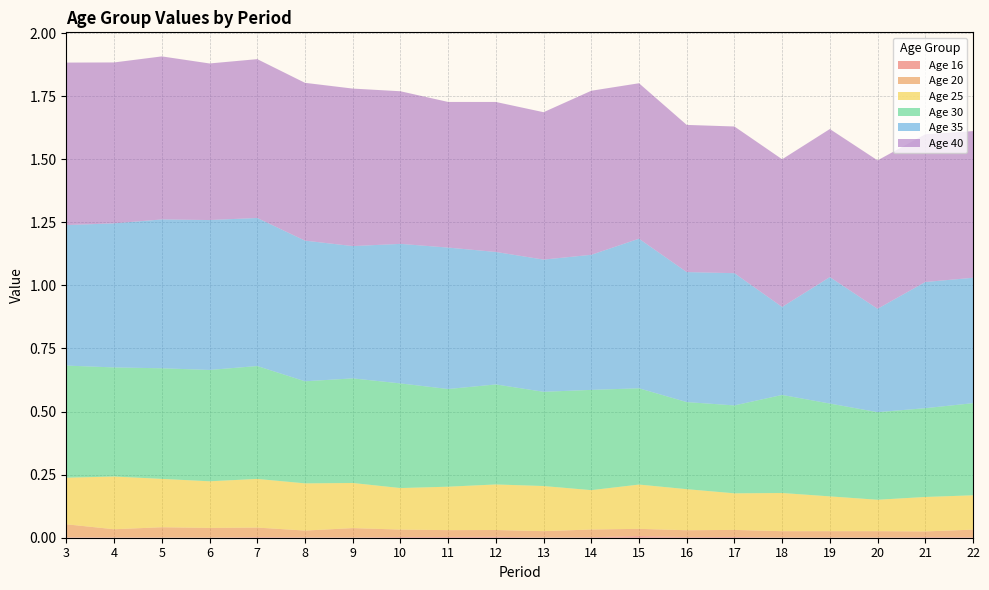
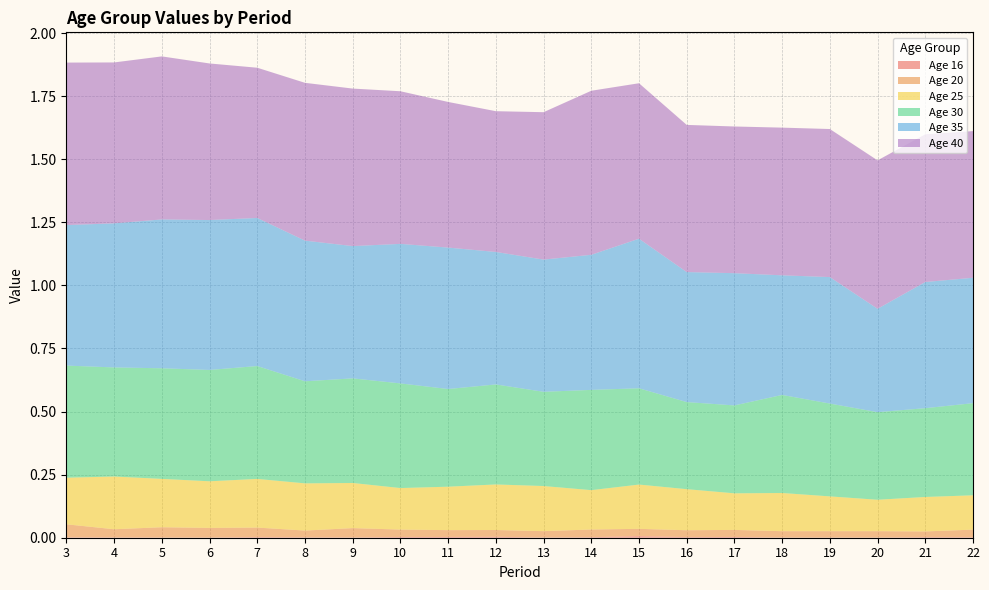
  {
    "Age 30": {
      "3": 0.44,
      "4": 0.43,
      "5": 0.44,
      "6": 0.44,
      "7": 0.45,
      "8": 0.40,
      "9": 0.41,
      "10": 0.41,
      "11": 0.39,
      "12": 0.40,
      "13": 0.37,
      "14": 0.40,
      "15": 0.38,
      "16": 0.35,
      "17": 0.35,
      "18": 0.39,
      "19": 0.37,
      "20": 0.35,
      "21": 0.35,
      "22": 0.37
    },
    "Age 35": {
      "3": 0.56,
      "4": 0.57,
      "5": 0.59,
      "6": 0.59,
      "7": 0.59,
      "8": 0.56,
      "9": 0.52,
      "10": 0.55,
      "11": 0.56,
      "12": 0.53,
      "13": 0.52,
      "14": 0.54,
      "15": 0.59,
      "16": 0.52,
      "17": 0.52,
-     "18": 0.35,
+     "18": 0.47,
      "19": 0.50,
      "20": 0.41,
      "21": 0.50,
      "22": 0.50
    },
    "Age 40": {
      "3": 0.64,
      "4": 0.64,
      "5": 0.65,
      "6": 0.62,
-     "7": 0.63,
+     "7": 0.60,
      "8": 0.63,
      "9": 0.62,
      "10": 0.60,
      "11": 0.58,
-     "12": 0.59,
+     "12": 0.56,
      "13": 0.58,
      "14": 0.65,
      "15": 0.62,
      "16": 0.58,
      "17": 0.58,
      "18": 0.59,
      "19": 0.59,
      "20": 0.59,
      "22": 0.58
    }
  }
